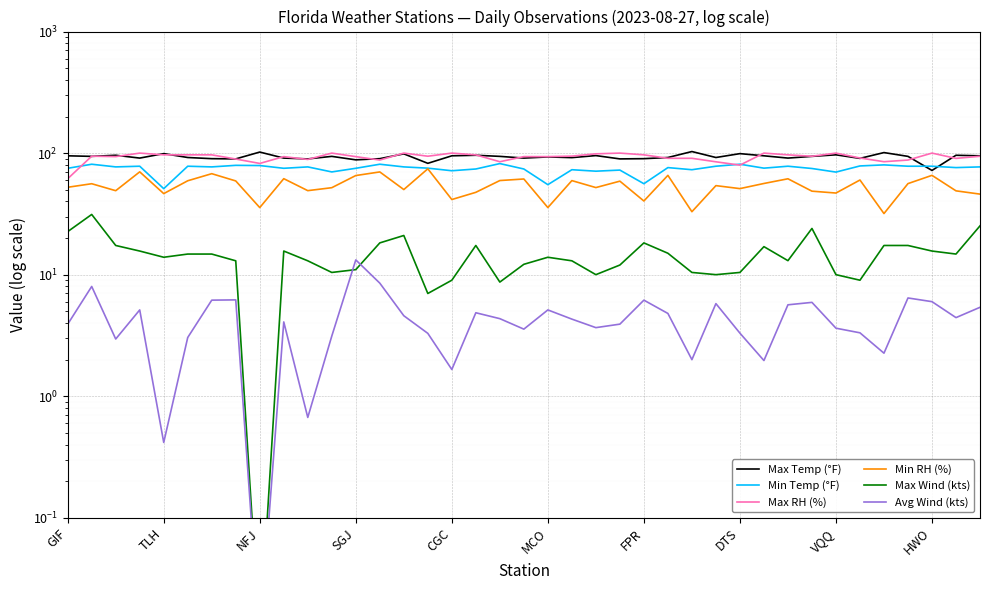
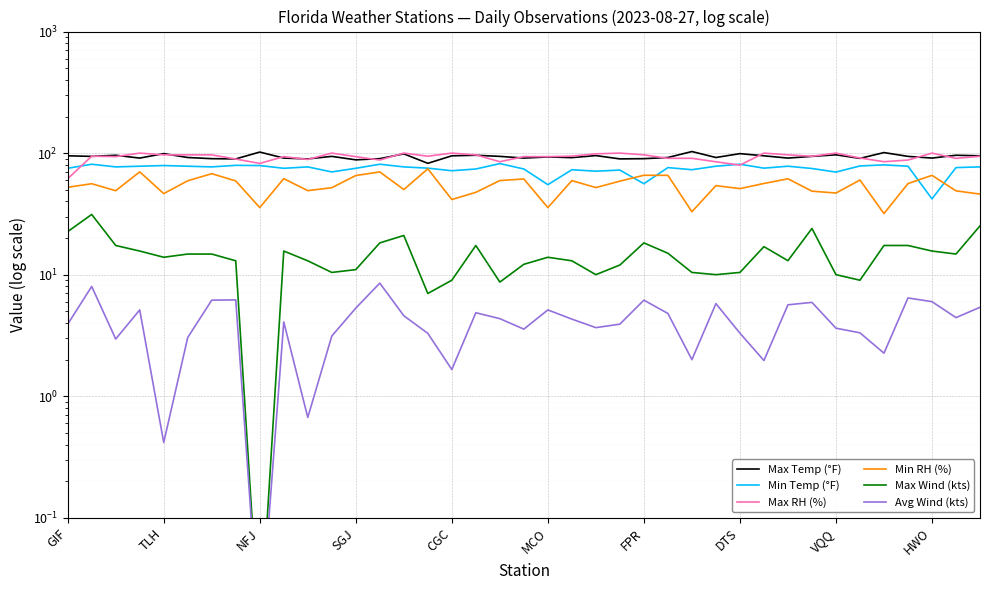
  {
    "Max Temp (°F)": {
      "GIF": 100,
      "NFJ": 100,
      "SGJ": 90,
      "CGC": 100,
      "FPR": 90,
      "DTS": 100,
-     "HWO": 70
+     "HWO": 90
    },
    "Min Temp (°F)": {
      "GIF": 80,
-     "TLH": 51,
+     "TLH": 80,
      "SGJ": 80,
      "CGC": 70,
      "MCO": 60,
      "FPR": 60,
      "VQQ": 70,
-     "HWO": 80
+     "HWO": 42
    },
    "Max RH (%)": {
      "GIF": 60,
      "SGJ": 90,
      "CGC": 100,
      "FPR": 100,
      "HWO": 100
    },
    "Min RH (%)": {
      "GIF": 52,
      "TLH": 46,
      "NFJ": 36,
      "SGJ": 70,
      "CGC": 42,
      "MCO": 36,
-     "FPR": 40,
+     "FPR": 70,
      "DTS": 51,
      "VQQ": 47,
      "HWO": 70
    },
    "Max Wind (kts)": {
      "GIF": 23,
      "TLH": 14,
      "SGJ": 11,
      "CGC": 9,
      "MCO": 14,
      "FPR": 18,
      "DTS": 10,
      "VQQ": 10,
      "HWO": 16
    },
    "Avg Wind (kts)": {
      "GIF": 4,
      "TLH": 0.42,
-     "SGJ": 13,
+     "SGJ": 5,
      "CGC": 1.7,
      "MCO": 5,
      "FPR": 6,
      "DTS": 3.3,
      "VQQ": 3.6,
      "HWO": 6
    }
  }
